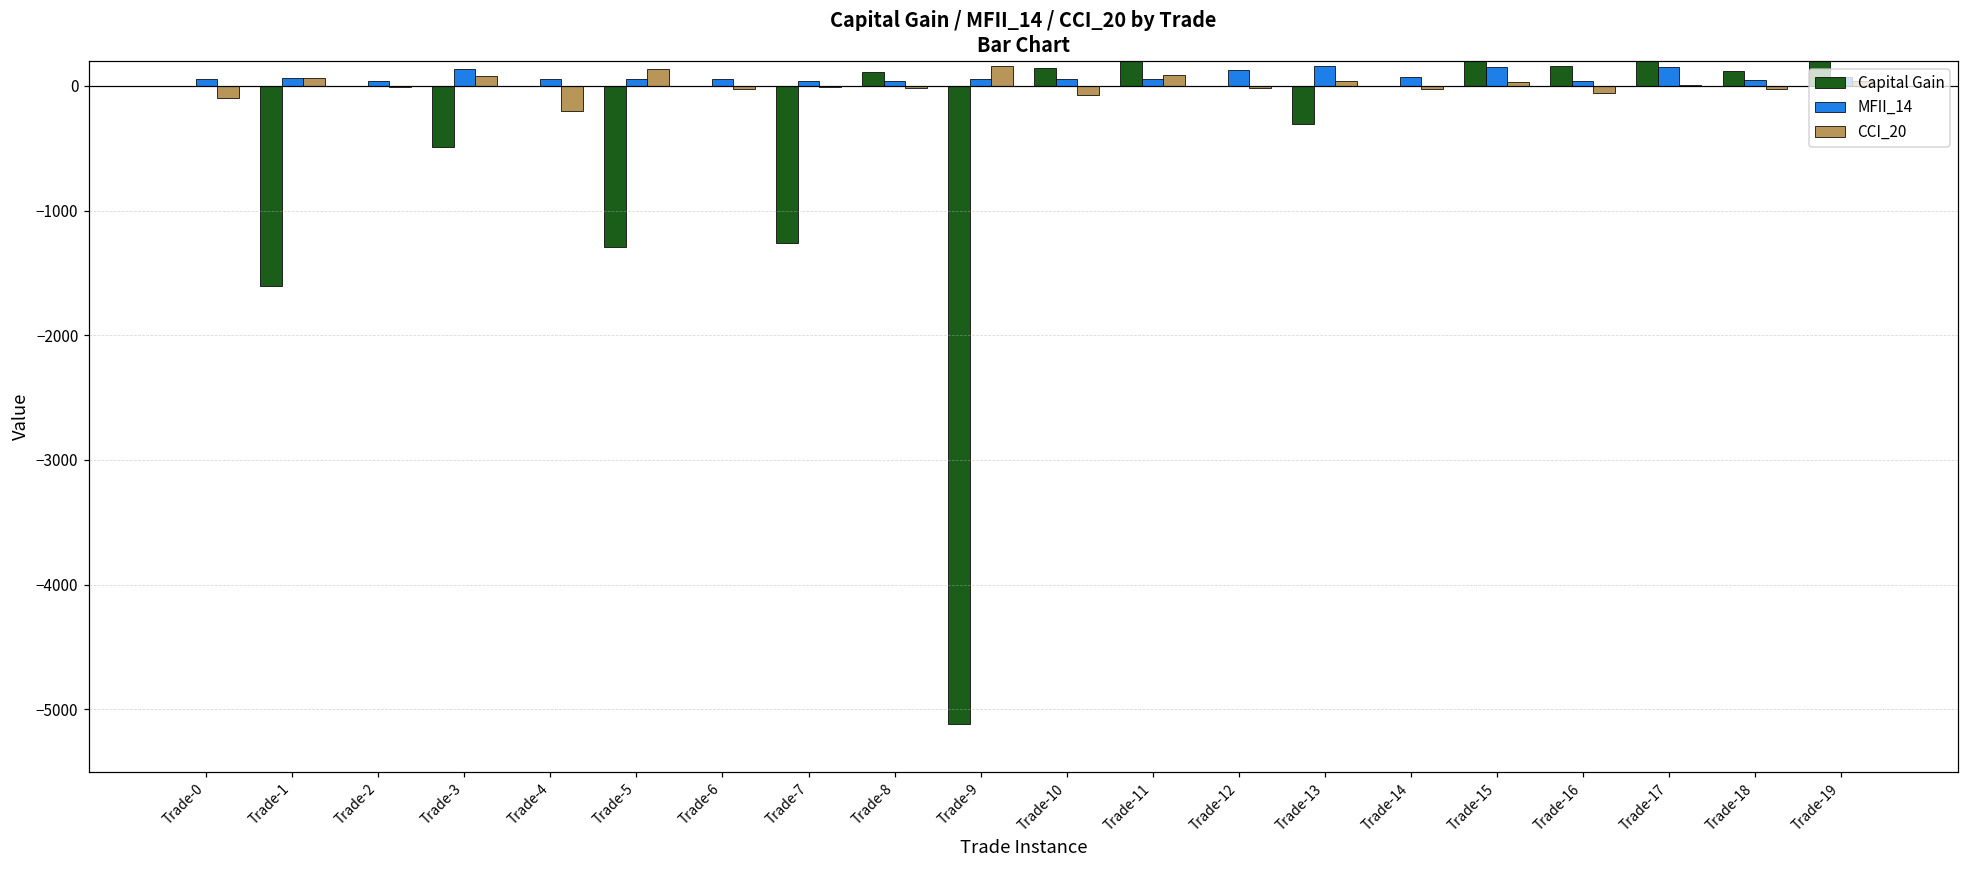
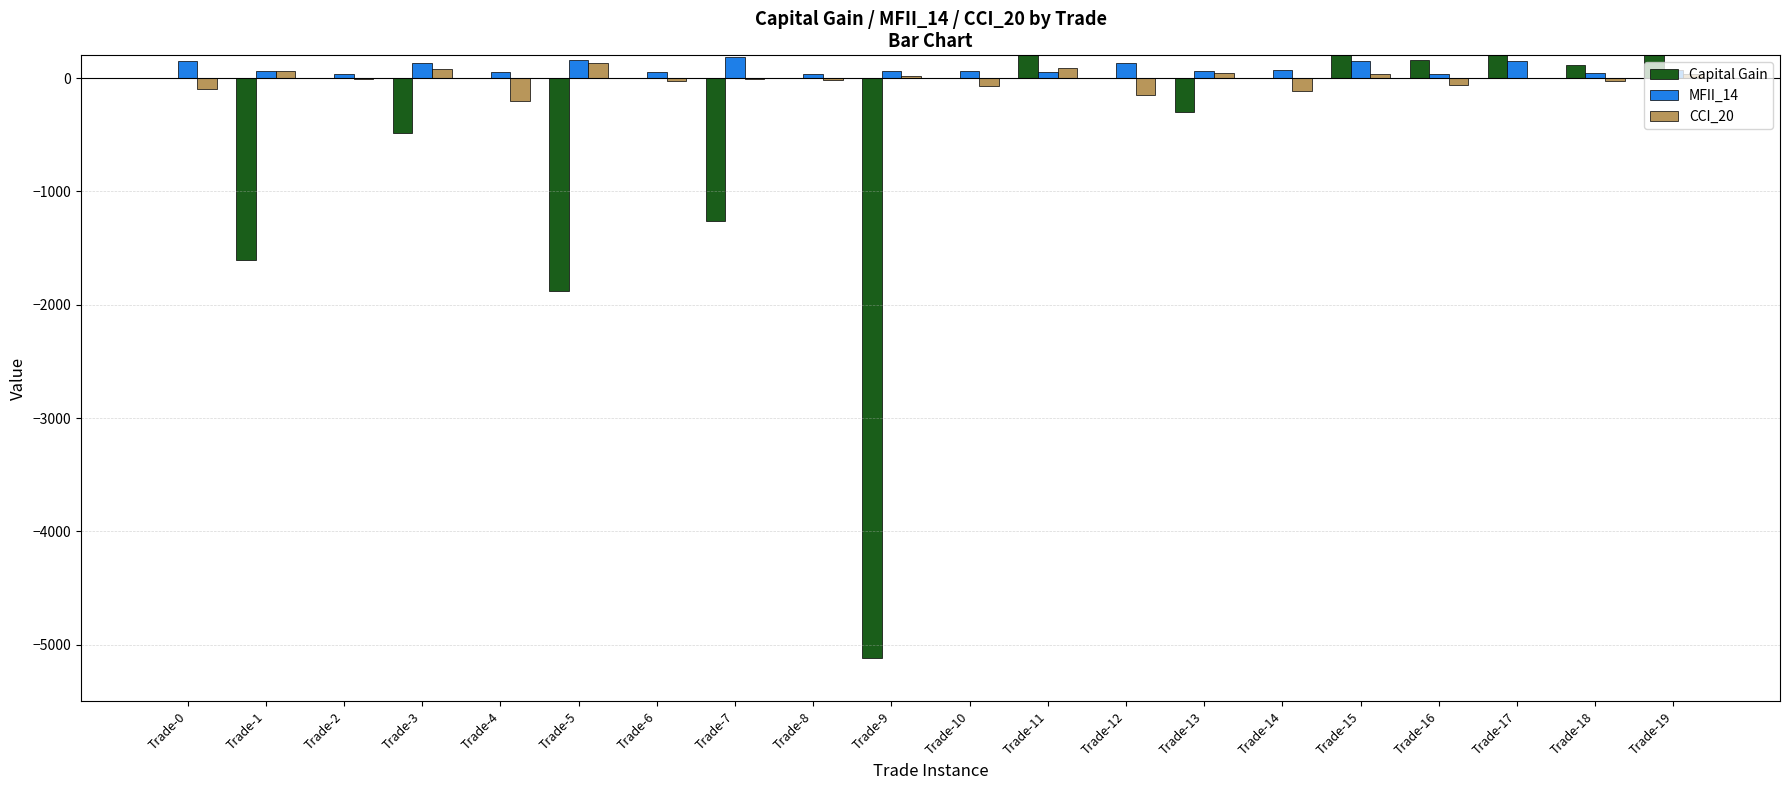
  {
    "Capital Gain": {
      "Trade-0": 0,
      "Trade-1": -1610,
      "Trade-2": 0,
      "Trade-3": -490,
      "Trade-4": 0,
-     "Trade-5": -1290,
+     "Trade-5": -1880,
      "Trade-6": 0,
      "Trade-7": -1260,
-     "Trade-8": 110,
+     "Trade-8": 0,
      "Trade-9": -5120,
-     "Trade-10": 140,
+     "Trade-10": 0,
      "Trade-12": 0,
      "Trade-13": -300,
      "Trade-14": 0,
      "Trade-16": 160,
      "Trade-18": 110
    },
    "MFII_14": {
-     "Trade-0": 50,
+     "Trade-0": 150,
      "Trade-1": 60,
      "Trade-2": 40,
      "Trade-3": 130,
      "Trade-4": 50,
-     "Trade-5": 60,
+     "Trade-5": 160,
      "Trade-6": 60,
-     "Trade-7": 40,
+     "Trade-7": 180,
      "Trade-8": 40,
      "Trade-9": 60,
      "Trade-10": 60,
      "Trade-11": 50,
      "Trade-12": 130,
-     "Trade-13": 160,
+     "Trade-13": 60,
      "Trade-14": 70,
      "Trade-15": 150,
      "Trade-16": 40,
      "Trade-17": 150,
      "Trade-18": 40
    },
    "CCI_20": {
      "Trade-0": -100,
      "Trade-1": 60,
      "Trade-3": 80,
      "Trade-4": -200,
      "Trade-5": 130,
      "Trade-6": -30,
-     "Trade-9": 160,
+     "Trade-9": 20,
      "Trade-10": -70,
      "Trade-11": 80,
-     "Trade-12": -20,
+     "Trade-12": -150,
      "Trade-13": 40,
-     "Trade-14": -30,
+     "Trade-14": -120,
      "Trade-15": 30,
      "Trade-16": -60,
      "Trade-18": -30
    }
  }
